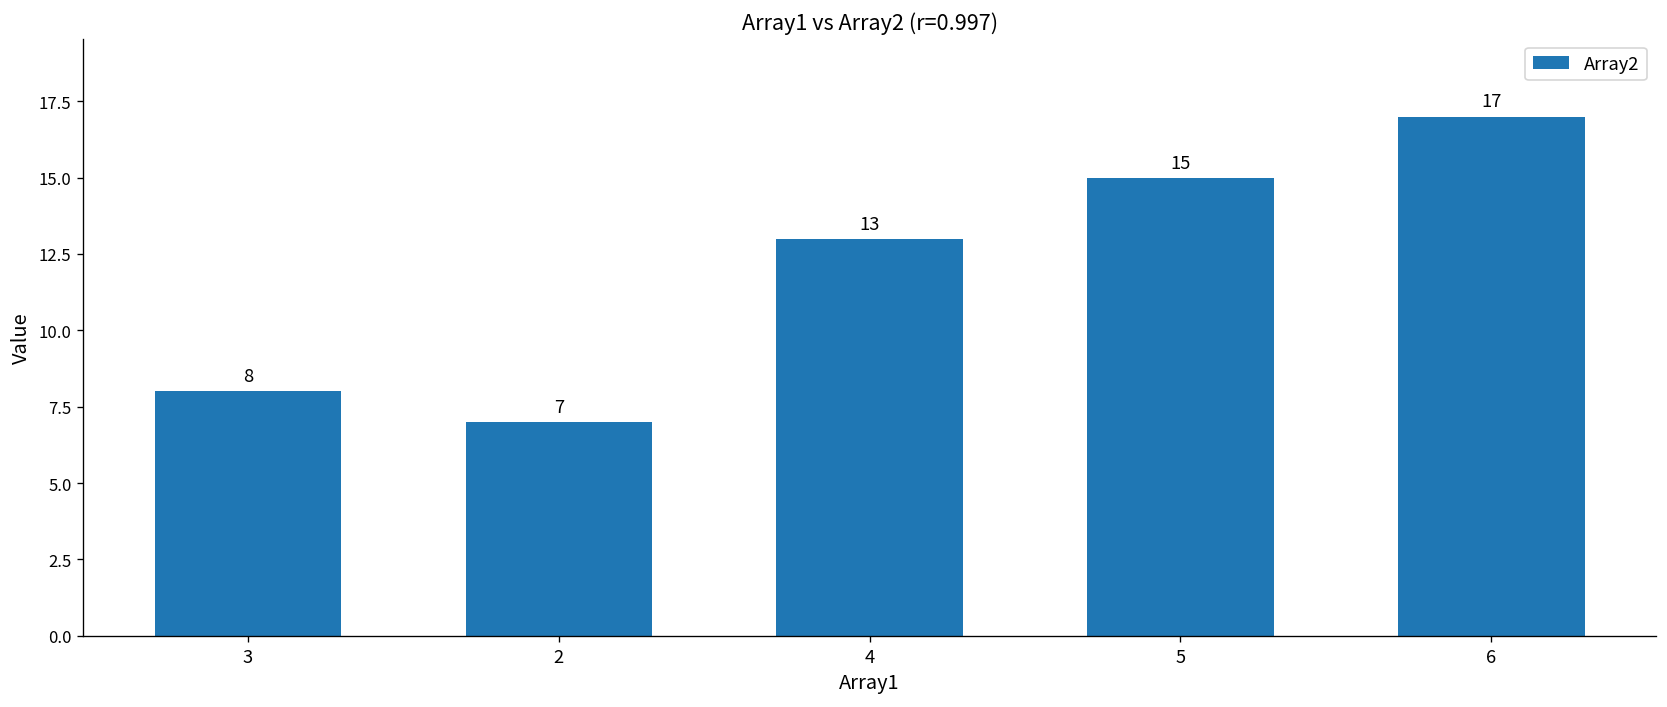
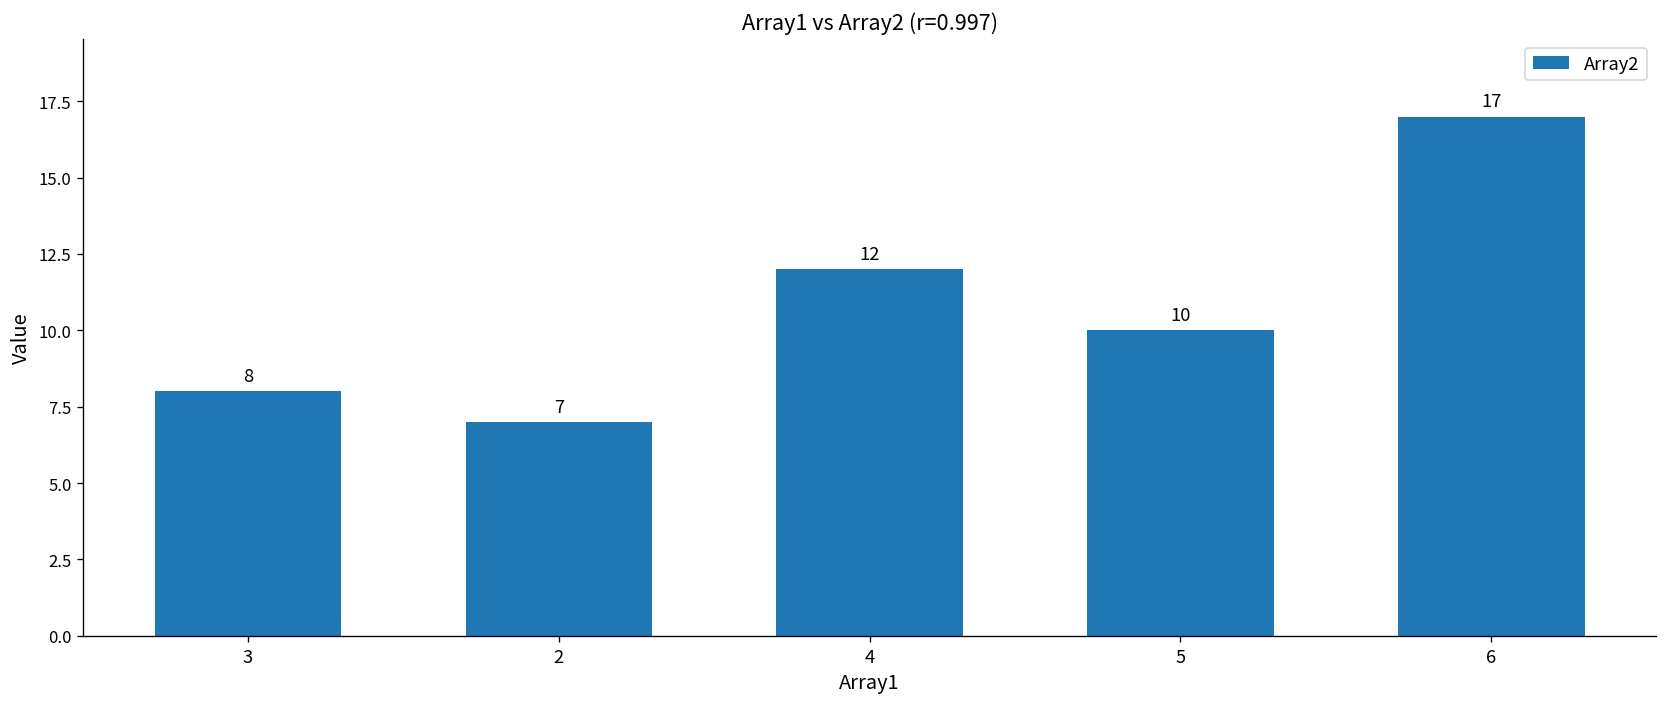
  {
    "3": 8,
    "2": 7,
-   "4": 13,
-   "5": 15,
+   "4": 12,
+   "5": 10,
    "6": 17
  }
